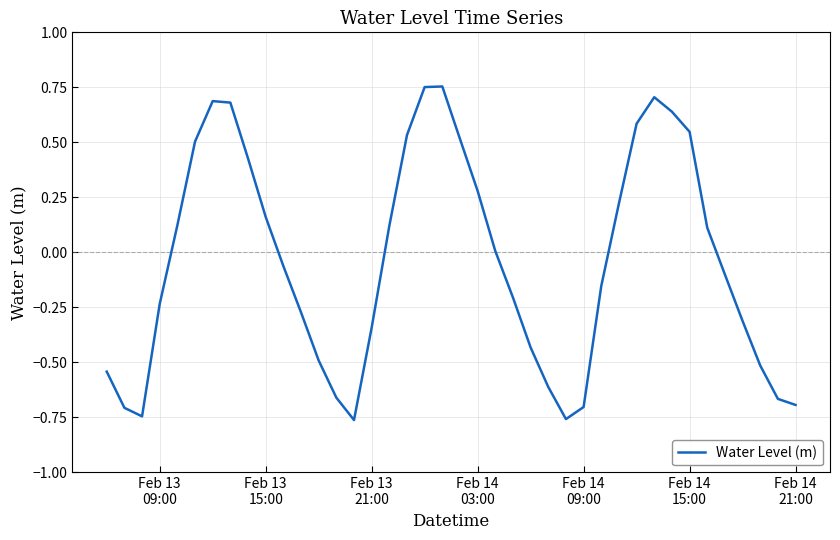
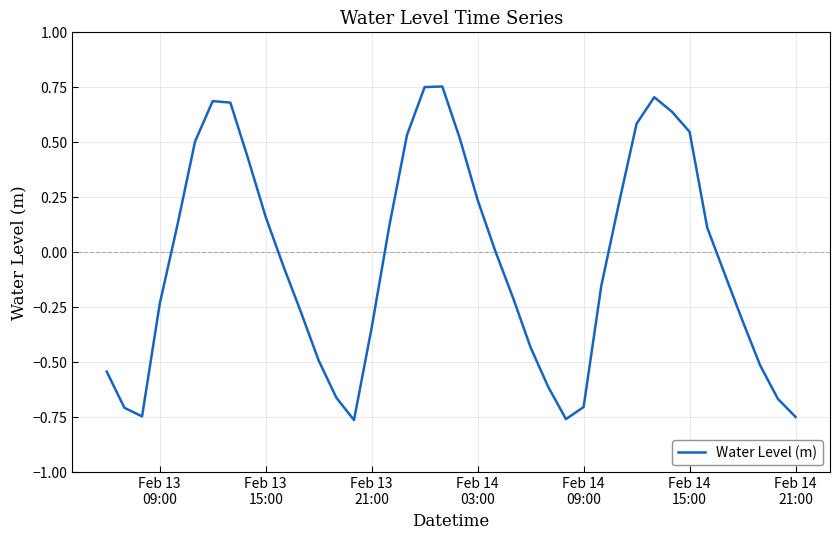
  {
    "Feb 13 09:00": -0.23,
    "Feb 13 15:00": 0.16,
    "Feb 13 21:00": -0.34,
-   "Feb 14 03:00": 0.28,
+   "Feb 14 03:00": 0.24,
    "Feb 14 09:00": -0.70,
    "Feb 14 15:00": 0.55,
-   "Feb 14 21:00": -0.69
+   "Feb 14 21:00": -0.75
  }
